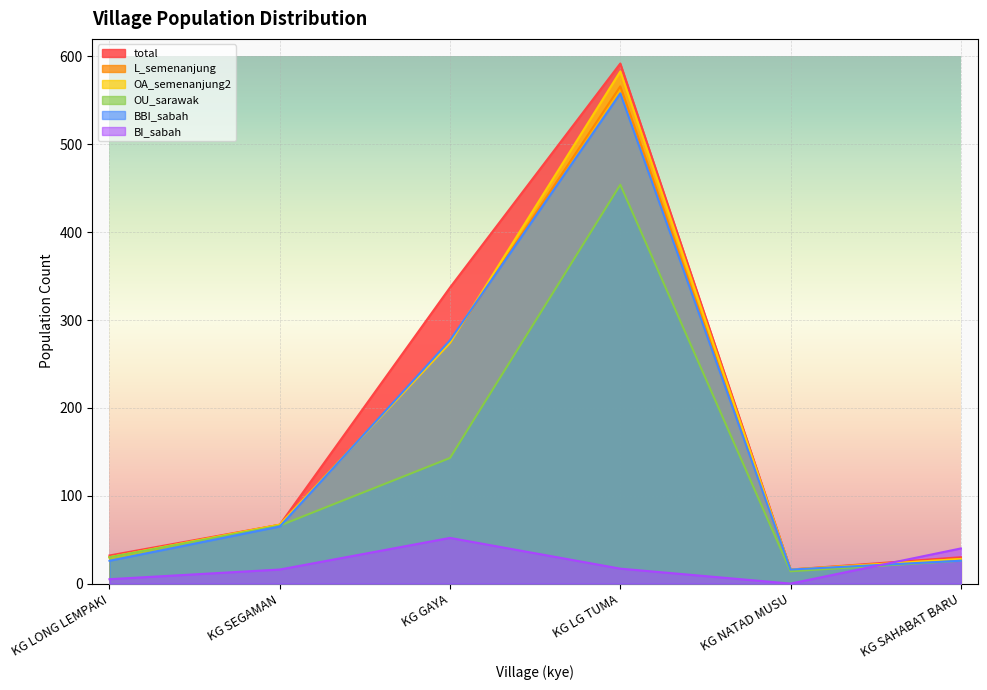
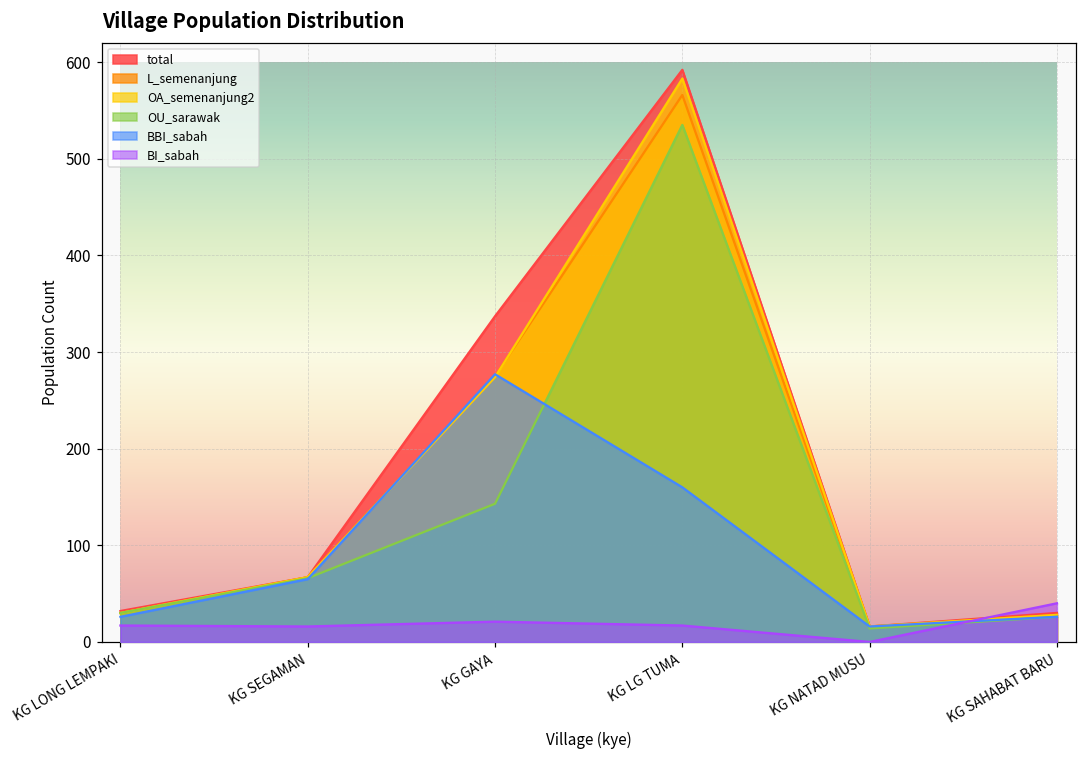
  {
    "total": {
      "KG GAYA": 340,
      "KG LG TUMA": 590
    },
    "L_semenanjung": {
      "KG LG TUMA": 570
    },
    "OA_semenanjung2": {
      "KG LG TUMA": 580
    },
    "OU_sarawak": {
      "KG GAYA": 140,
-     "KG LG TUMA": 450
+     "KG LG TUMA": 540
    },
    "BBI_sabah": {
      "KG LONG LEMPAKI": 30,
-     "KG LG TUMA": 560
+     "KG LG TUMA": 160
    },
    "BI_sabah": {
-     "KG LONG LEMPAKI": 10,
+     "KG LONG LEMPAKI": 20,
      "KG SEGAMAN": 20,
-     "KG GAYA": 50,
+     "KG GAYA": 20,
      "KG LG TUMA": 20,
      "KG NATAD MUSU": 0,
      "KG SAHABAT BARU": 40
    }
  }
